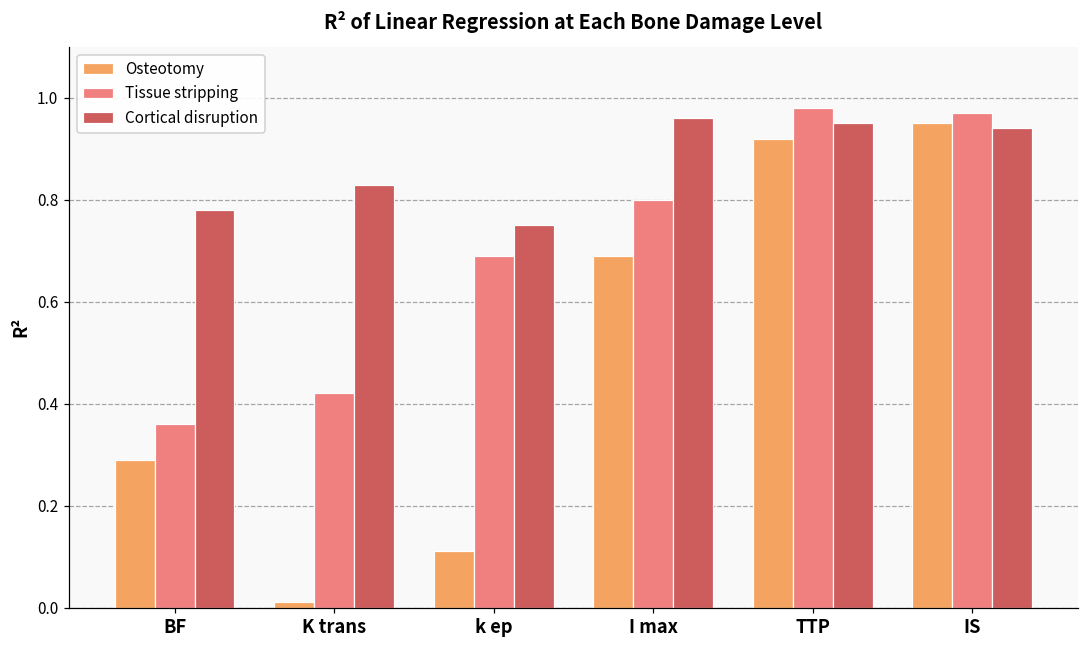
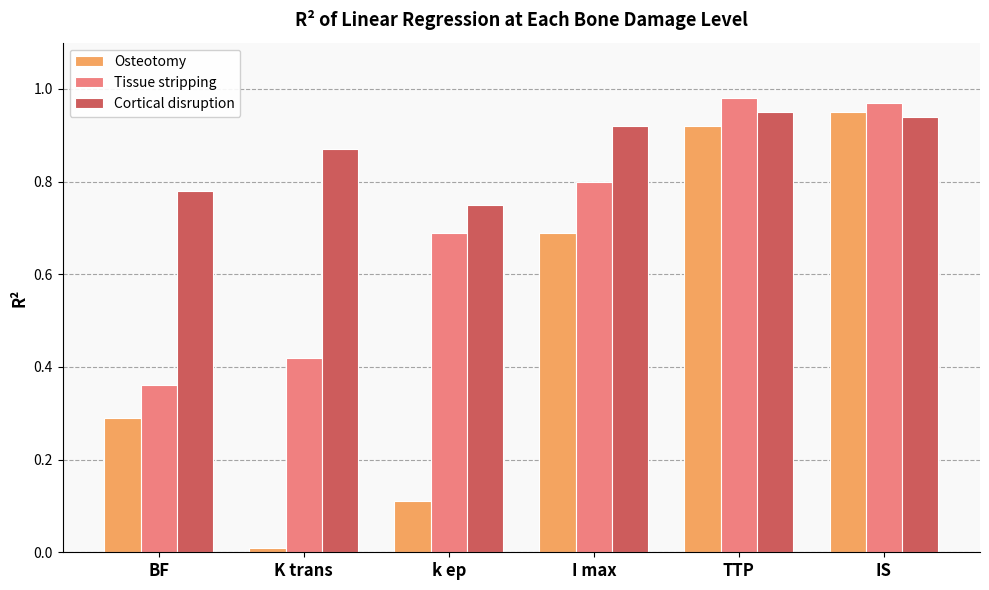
  {
    "Cortical disruption": {
      "BF": 0.78,
-     "K trans": 0.83,
+     "K trans": 0.87,
      "k ep": 0.75,
-     "I max": 0.96,
+     "I max": 0.92,
      "TTP": 0.95,
      "IS": 0.94
    }
  }
